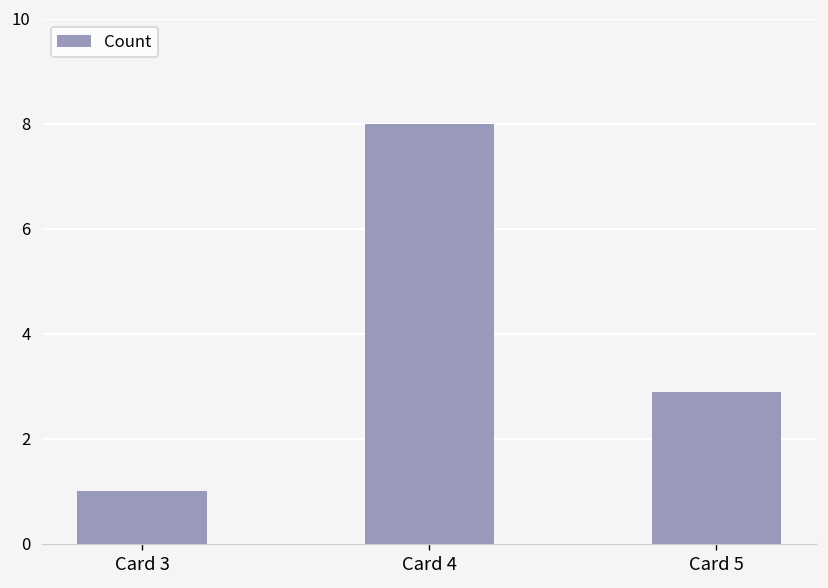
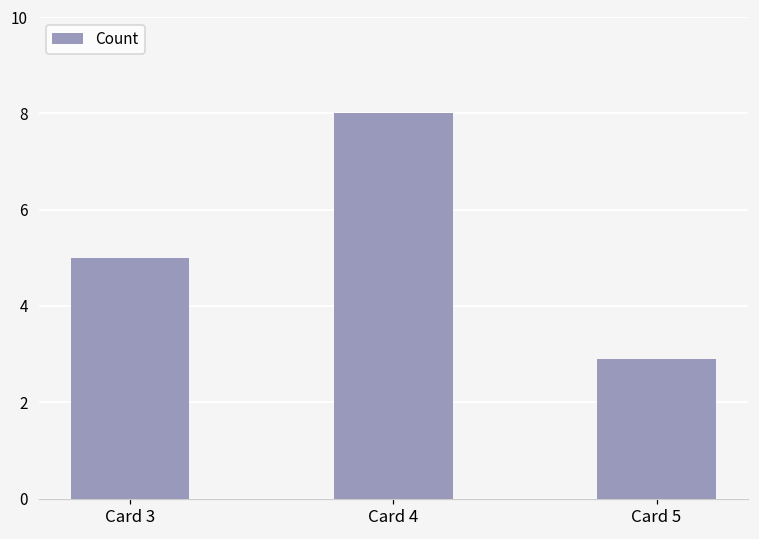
  {
-   "Card 3": 1,
+   "Card 3": 5,
    "Card 4": 8,
    "Card 5": 2.9
  }
